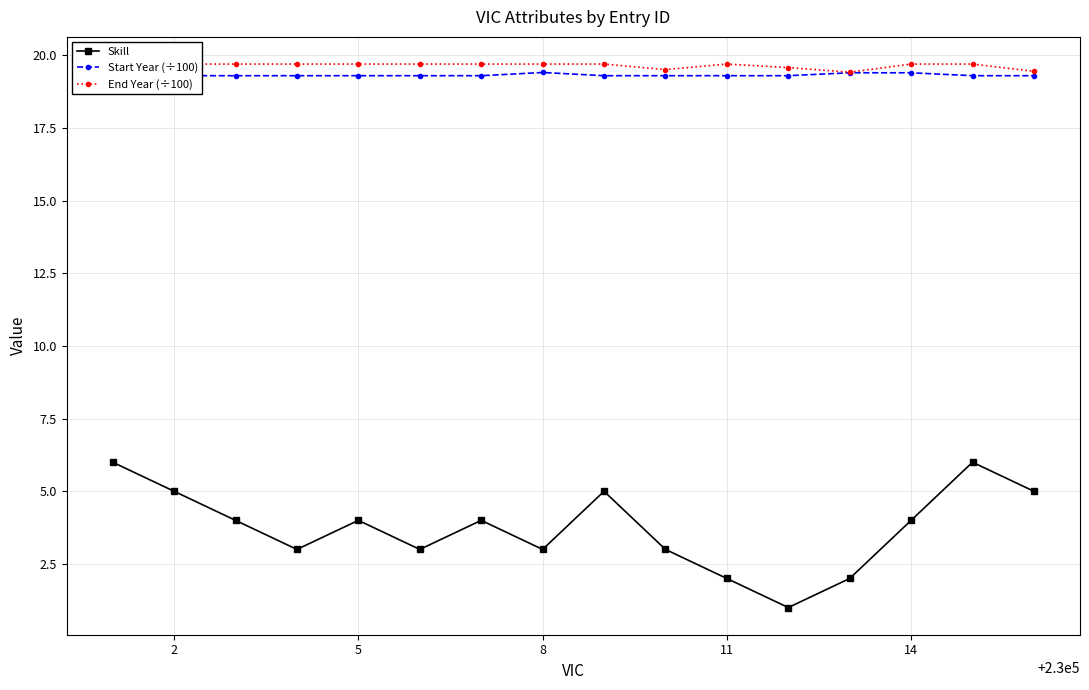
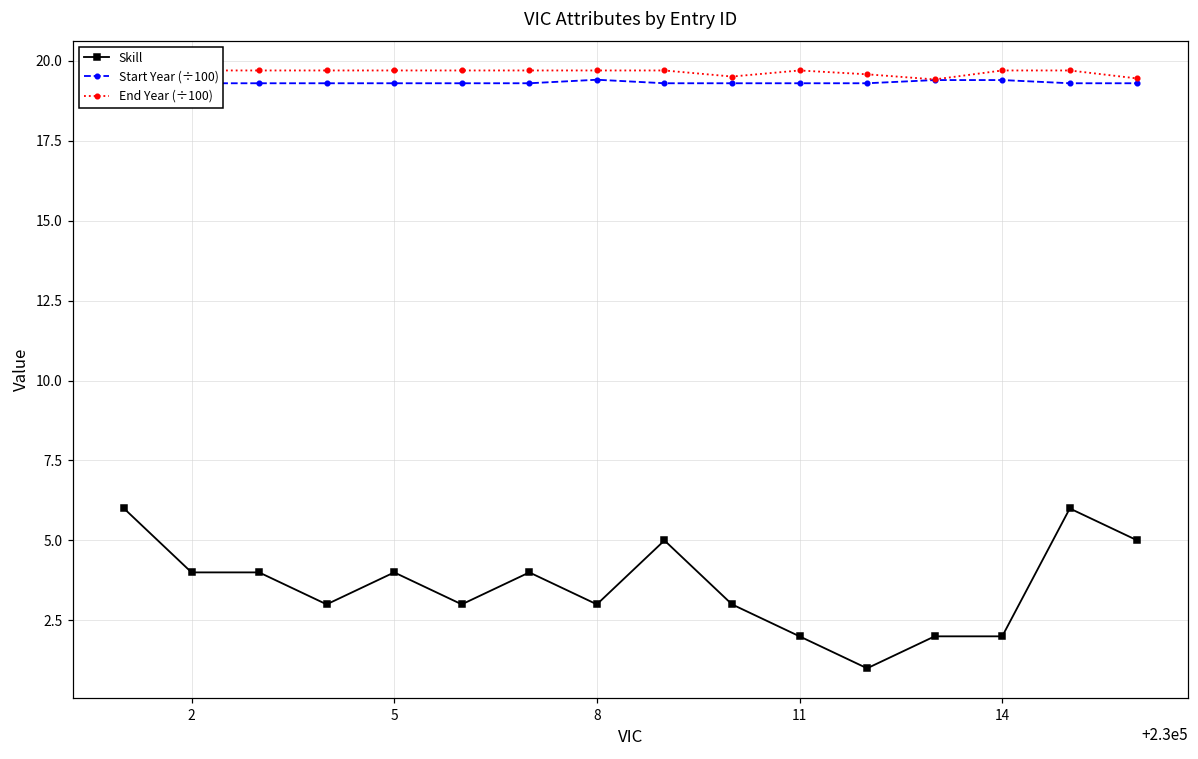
  {
    "Skill": {
-     "2": 5,
+     "2": 4,
      "5": 4,
      "8": 3,
      "11": 2,
-     "14": 4
+     "14": 2
    },
    "Start Year (÷100)": {
      "5": 19.3,
      "8": 19.4,
      "11": 19.3,
      "14": 19.4
    },
    "End Year (÷100)": {
      "5": 19.7,
      "8": 19.7,
      "11": 19.7,
      "14": 19.7
    }
  }
